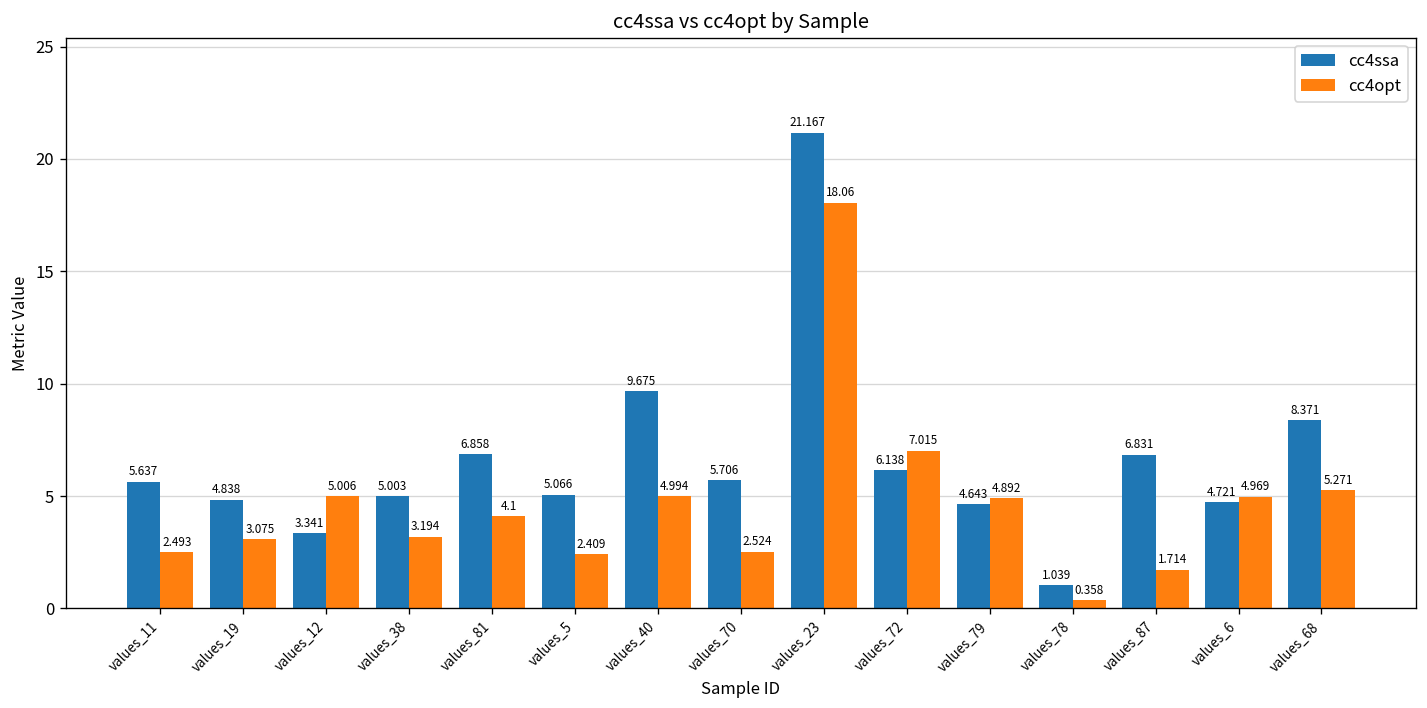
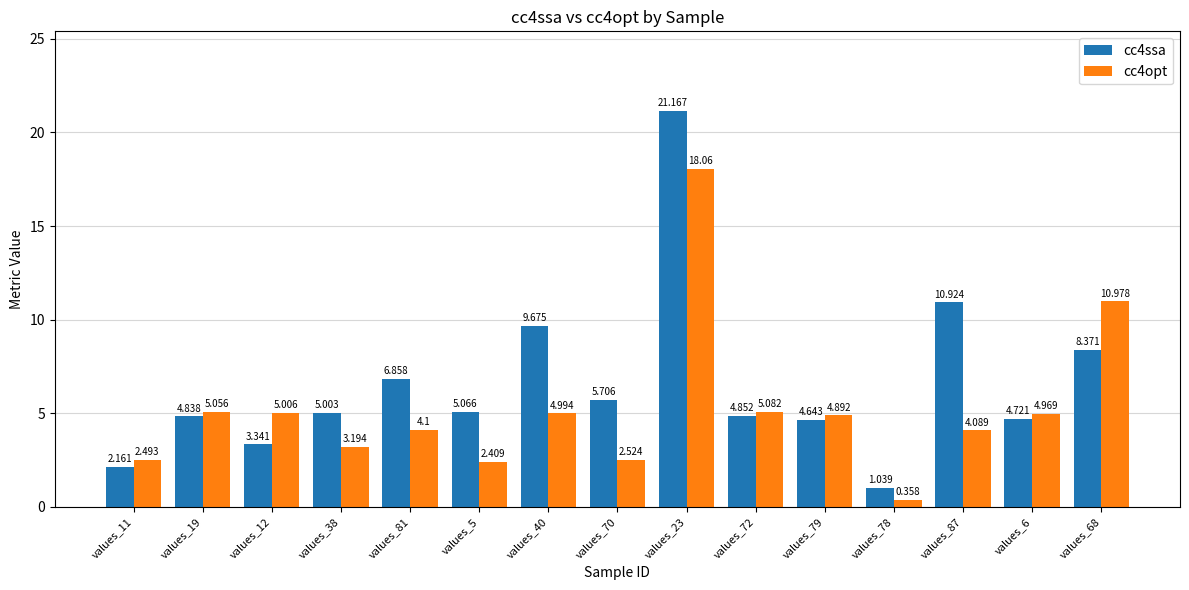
  {
    "cc4ssa": {
-     "values_11": 5.637,
+     "values_11": 2.161,
      "values_19": 4.838,
      "values_12": 3.341,
      "values_38": 5.003,
      "values_81": 6.858,
      "values_5": 5.066,
      "values_40": 9.675,
      "values_70": 5.706,
      "values_23": 21.167,
-     "values_72": 6.138,
+     "values_72": 4.852,
      "values_79": 4.643,
      "values_78": 1.039,
-     "values_87": 6.831,
+     "values_87": 10.924,
      "values_6": 4.721,
      "values_68": 8.371
    },
    "cc4opt": {
      "values_11": 2.493,
-     "values_19": 3.075,
+     "values_19": 5.056,
      "values_12": 5.006,
      "values_38": 3.194,
      "values_81": 4.1,
      "values_5": 2.409,
      "values_40": 4.994,
      "values_70": 2.524,
      "values_23": 18.06,
-     "values_72": 7.015,
+     "values_72": 5.082,
      "values_79": 4.892,
      "values_78": 0.358,
-     "values_87": 1.714,
+     "values_87": 4.089,
      "values_6": 4.969,
-     "values_68": 5.271
+     "values_68": 10.978
    }
  }
